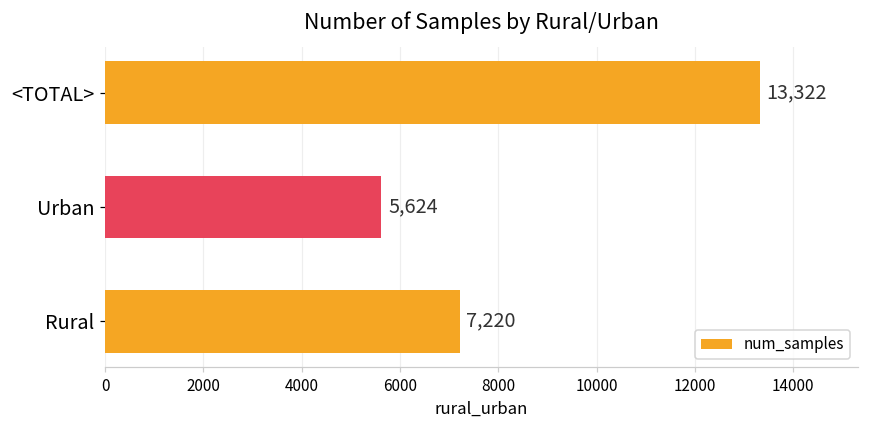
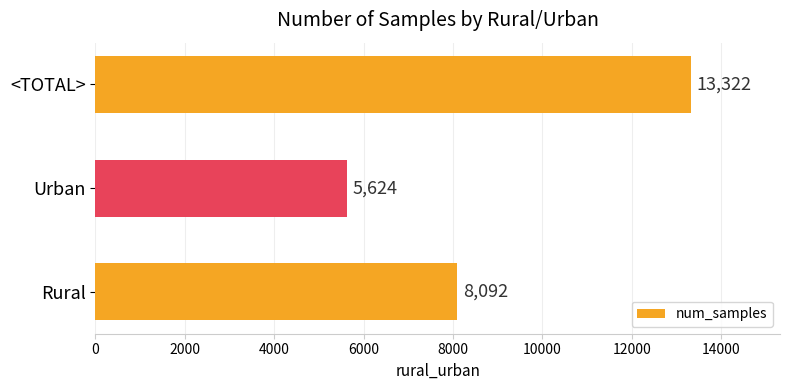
  {
    "<TOTAL>": "13,322",
    "Urban": "5,624",
-   "Rural": "7,220"
+   "Rural": "8,092"
  }
